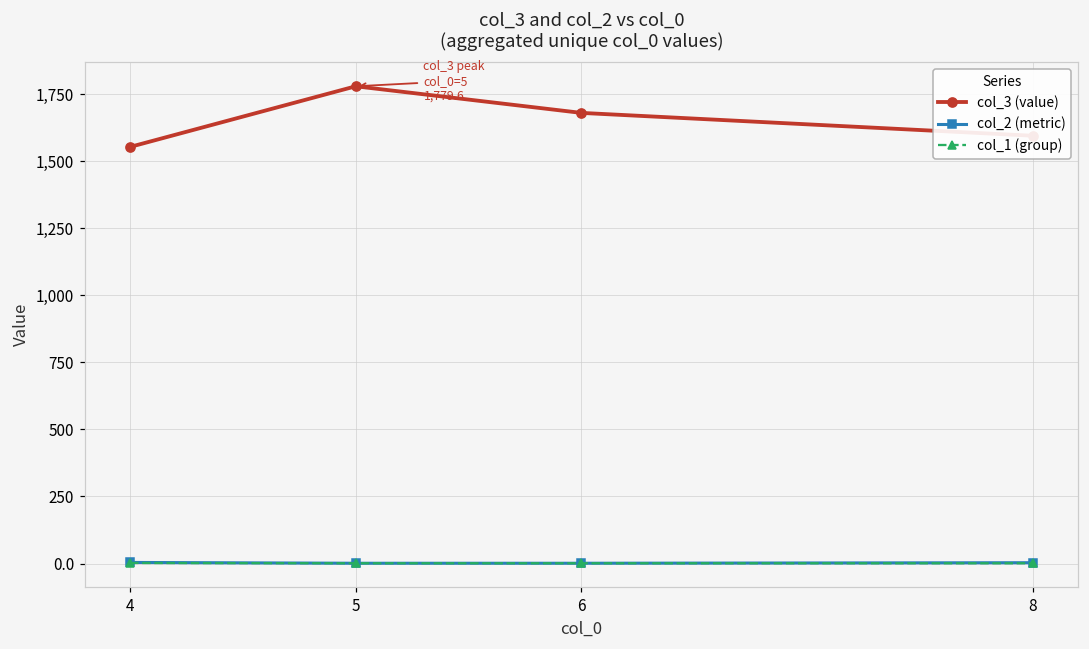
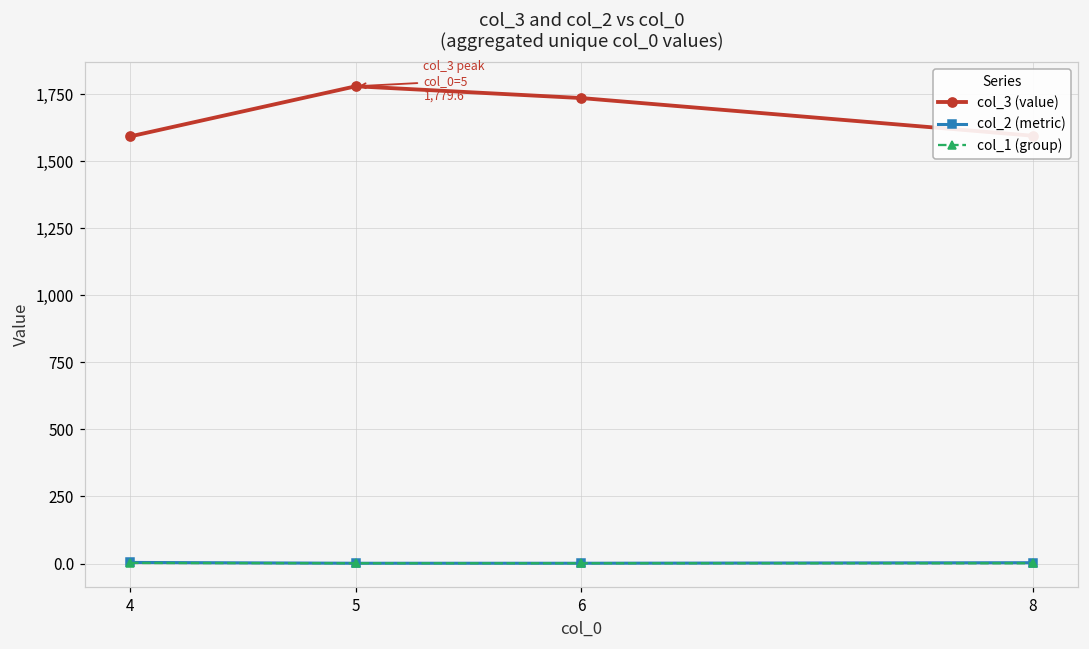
  {
    "col_3 (value)": {
-     "4": "1,550",
-     "6": "1,680"
+     "4": "1,590",
+     "6": "1,740"
    }
  }
